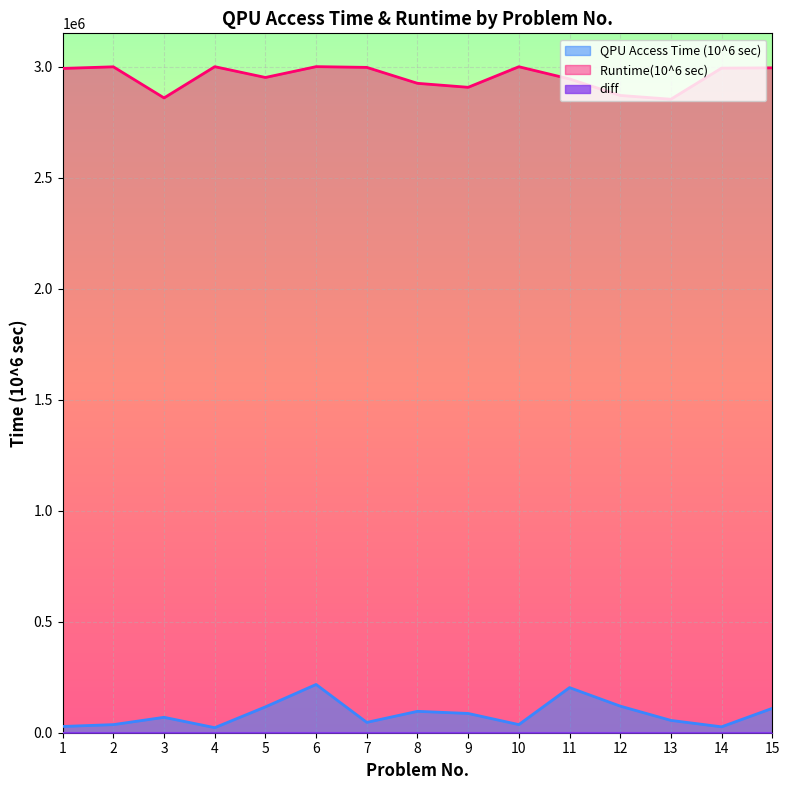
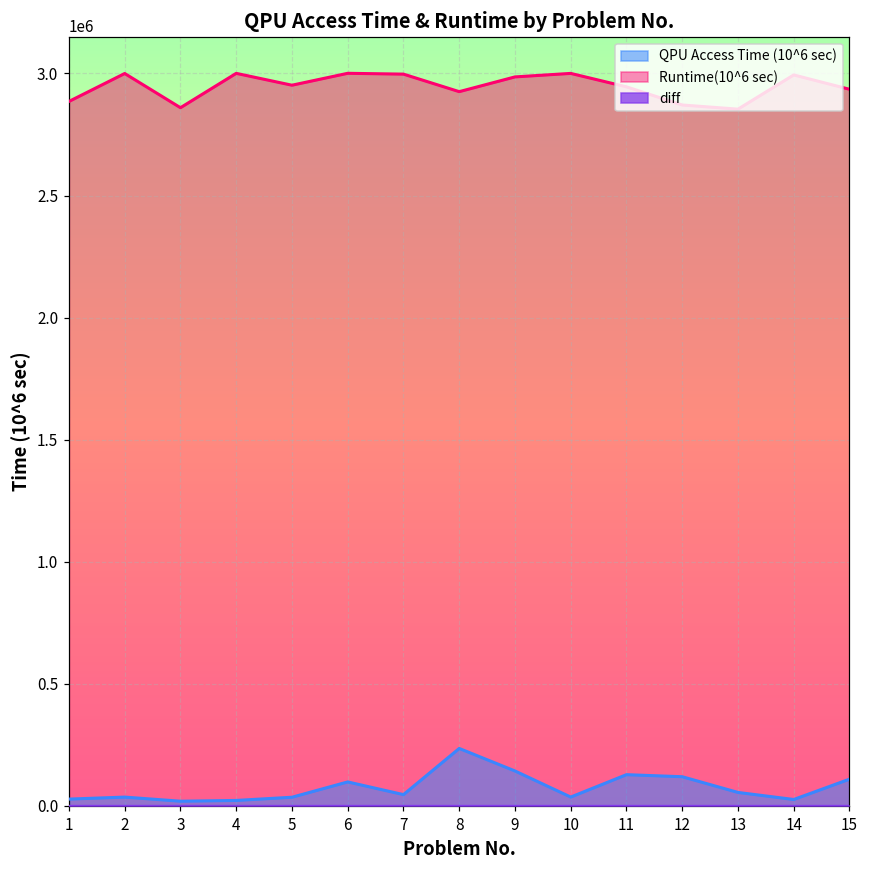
  {
    "QPU Access Time (10^6 sec)": {
      "1": 30000,
      "2": 40000,
-     "3": 70000,
+     "3": 20000,
      "4": 20000,
-     "5": 120000,
-     "6": 220000,
+     "5": 40000,
+     "6": 100000,
      "7": 50000,
-     "8": 100000,
-     "9": 90000,
+     "8": 240000,
+     "9": 140000,
      "10": 40000,
-     "11": 200000,
+     "11": 130000,
      "12": 120000,
      "13": 60000,
      "14": 30000,
      "15": 110000
    },
    "Runtime(10^6 sec)": {
-     "1": 2990000,
+     "1": 2890000,
      "2": 3000000,
      "3": 2860000,
      "4": 3000000,
      "5": 2950000,
      "6": 3000000,
      "7": 3000000,
      "8": 2930000,
-     "9": 2910000,
+     "9": 2990000,
      "10": 3000000,
-     "15": 3000000
+     "15": 2940000
    },
    "diff": {
      "1": 0,
      "2": 0,
      "3": 0,
      "4": 0,
      "5": 0,
      "6": 0,
      "7": 0,
      "8": 0,
      "9": 0,
      "10": 0,
      "11": 0,
      "12": 0,
      "13": 0,
      "14": 0,
      "15": 0
    }
  }
